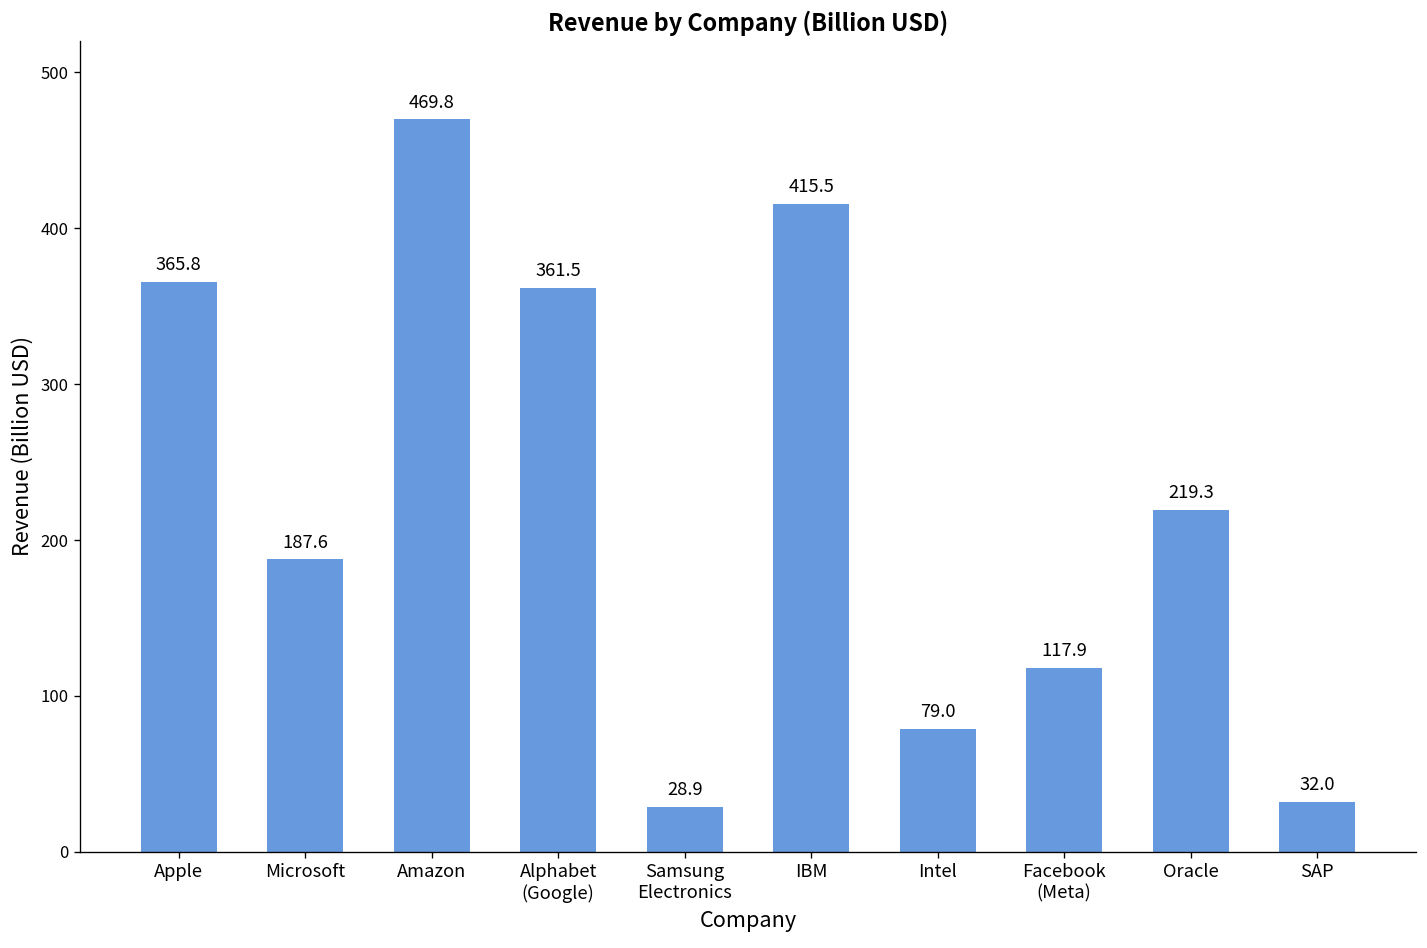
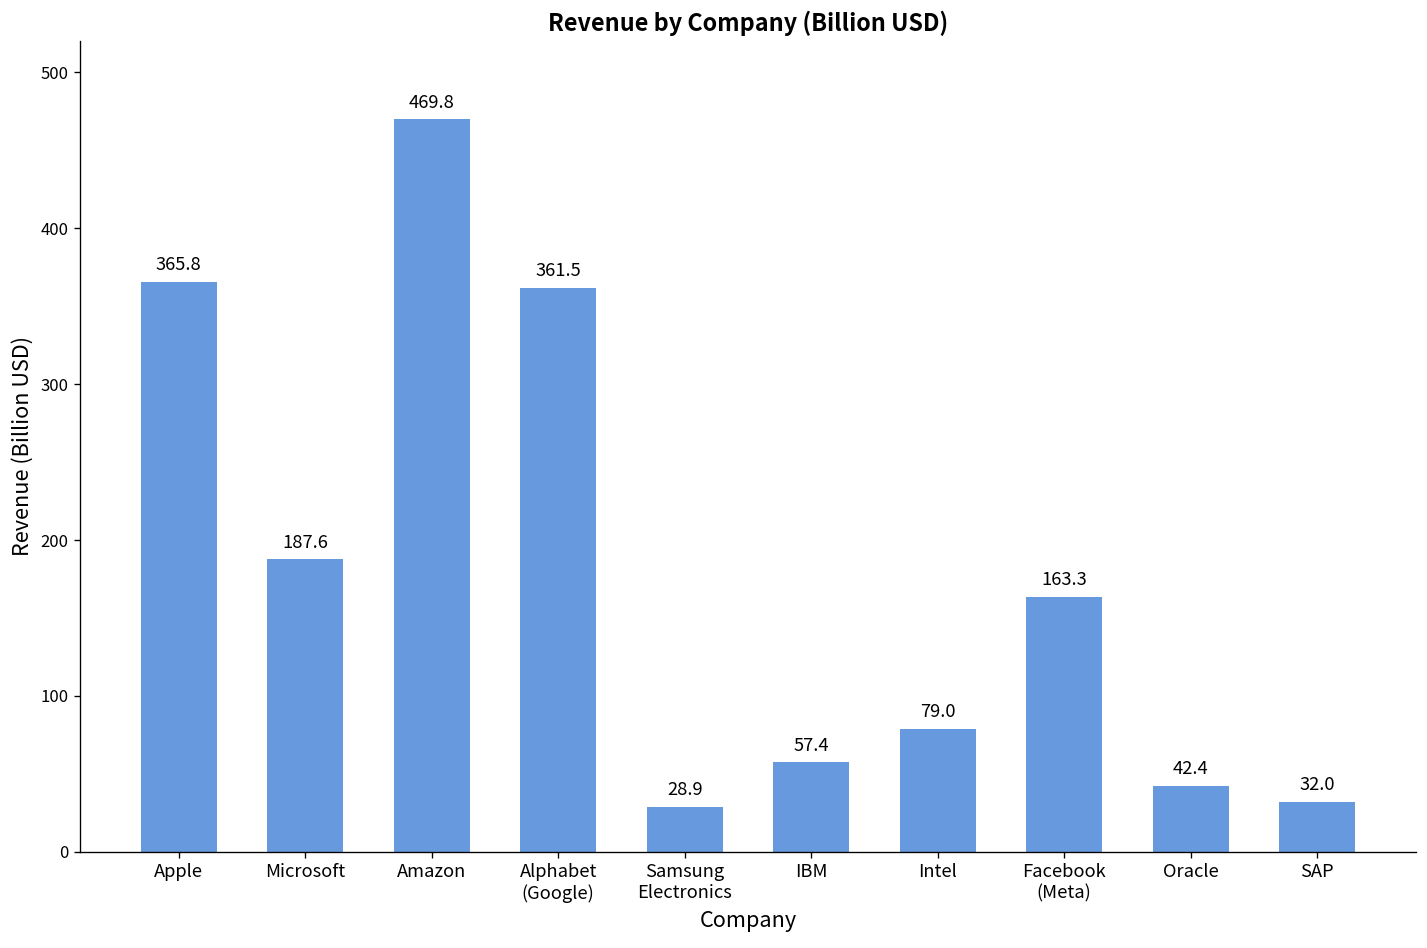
  {
    "Apple": 365.8,
    "Microsoft": 187.6,
    "Amazon": 469.8,
    "Alphabet (Google)": 361.5,
    "Samsung Electronics": 28.9,
-   "IBM": 415.5,
+   "IBM": 57.4,
    "Intel": 79.0,
-   "Facebook (Meta)": 117.9,
-   "Oracle": 219.3,
+   "Facebook (Meta)": 163.3,
+   "Oracle": 42.4,
    "SAP": 32.0
  }
